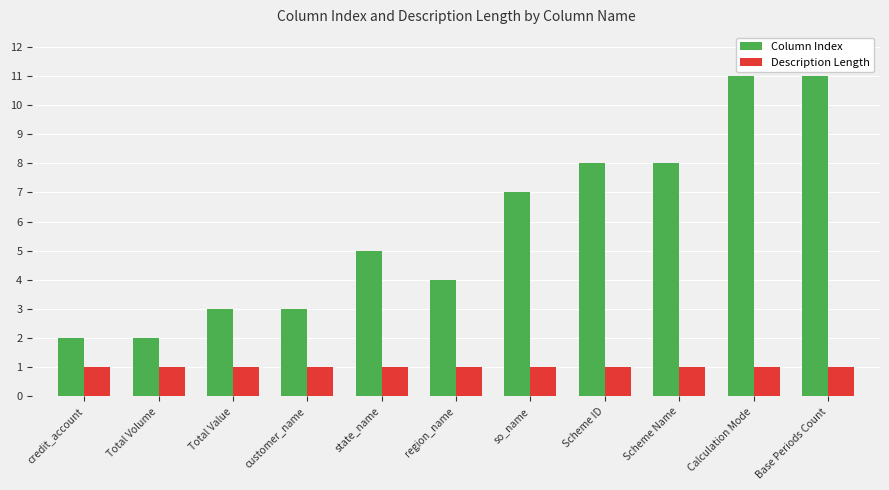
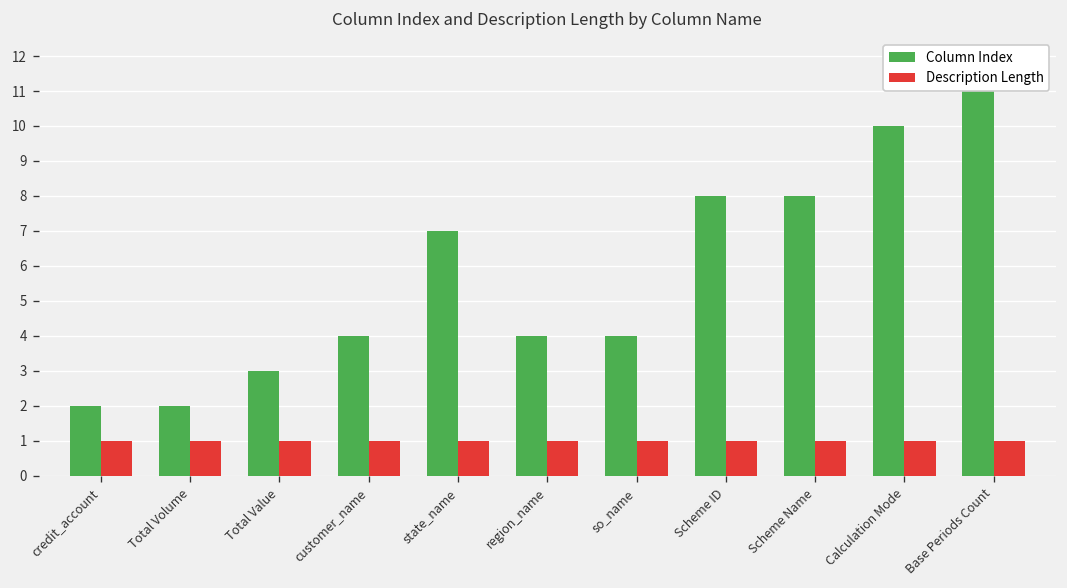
  {
    "Column Index": {
      "credit_account": 2,
      "Total Volume": 2,
      "Total Value": 3,
-     "customer_name": 3,
-     "state_name": 5,
+     "customer_name": 4,
+     "state_name": 7,
      "region_name": 4,
-     "so_name": 7,
+     "so_name": 4,
      "Scheme ID": 8,
      "Scheme Name": 8,
-     "Calculation Mode": 11,
+     "Calculation Mode": 10,
      "Base Periods Count": 11
    },
    "Description Length": {
      "credit_account": 1,
      "Total Volume": 1,
      "Total Value": 1,
      "customer_name": 1,
      "state_name": 1,
      "region_name": 1,
      "so_name": 1,
      "Scheme ID": 1,
      "Scheme Name": 1,
      "Calculation Mode": 1,
      "Base Periods Count": 1
    }
  }
